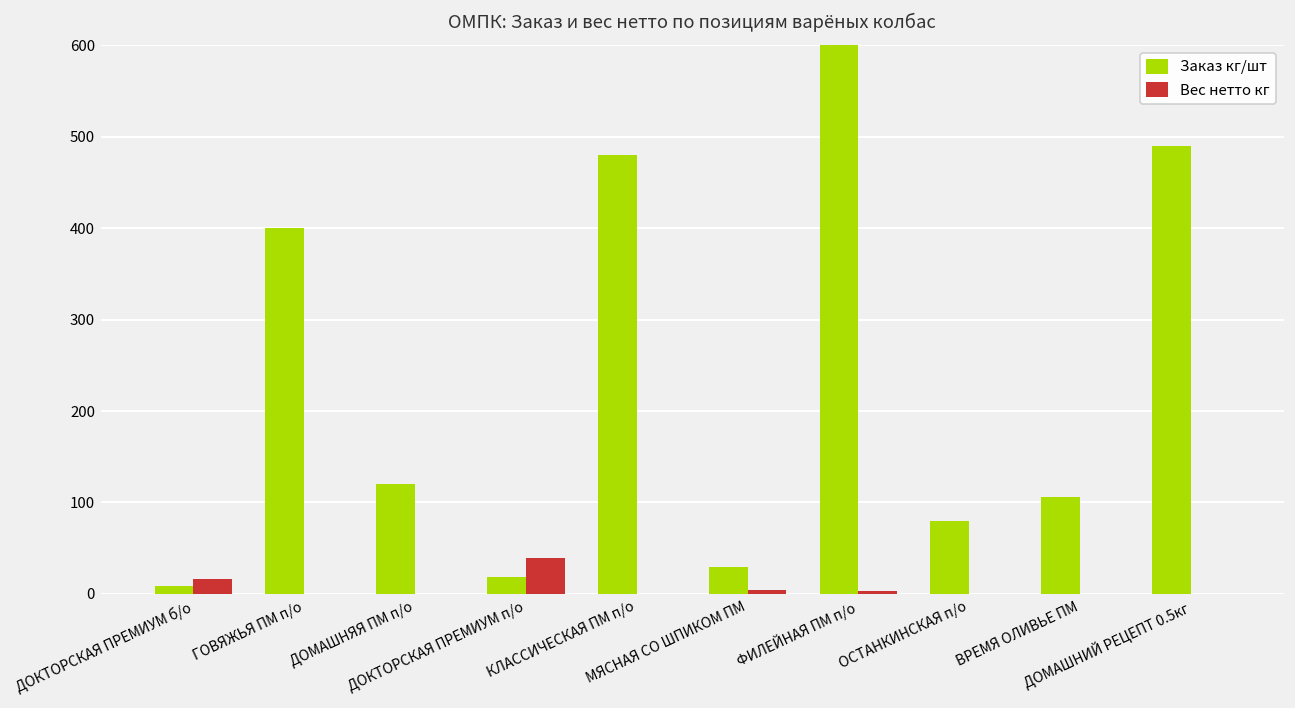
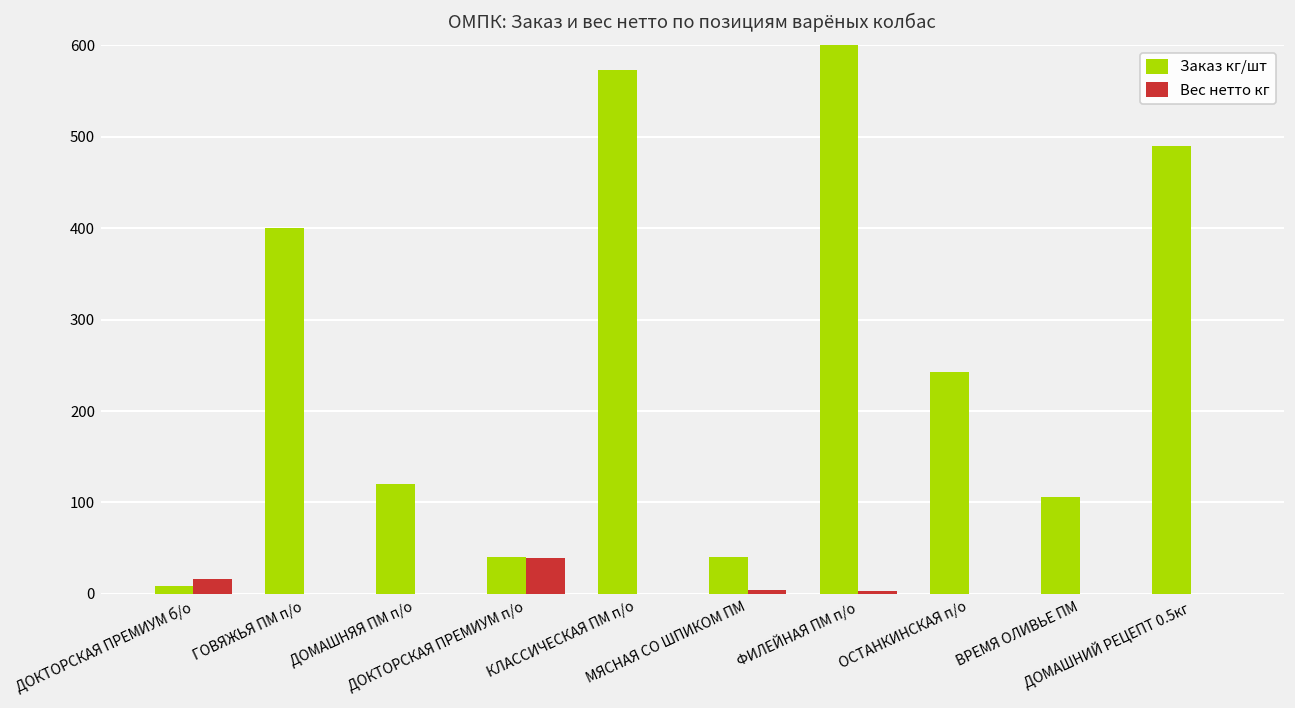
  {
    "Заказ кг/шт": {
      "ДОКТОРСКАЯ ПРЕМИУМ б/о": 10,
      "ГОВЯЖЬЯ ПМ п/о": 400,
      "ДОМАШНЯЯ ПМ п/о": 120,
-     "ДОКТОРСКАЯ ПРЕМИУМ п/о": 20,
-     "КЛАССИЧЕСКАЯ ПМ п/о": 480,
-     "МЯСНАЯ СО ШПИКОМ ПМ": 30,
-     "ОСТАНКИНСКАЯ п/о": 80,
+     "ДОКТОРСКАЯ ПРЕМИУМ п/о": 40,
+     "КЛАССИЧЕСКАЯ ПМ п/о": 570,
+     "МЯСНАЯ СО ШПИКОМ ПМ": 40,
+     "ОСТАНКИНСКАЯ п/о": 240,
      "ВРЕМЯ ОЛИВЬЕ ПМ": 110,
      "ДОМАШНИЙ РЕЦЕПТ 0.5кг": 490
    },
    "Вес нетто кг": {
      "ДОКТОРСКАЯ ПРЕМИУМ б/о": 20,
      "ГОВЯЖЬЯ ПМ п/о": 0,
      "ДОМАШНЯЯ ПМ п/о": 0,
      "ДОКТОРСКАЯ ПРЕМИУМ п/о": 40,
      "КЛАССИЧЕСКАЯ ПМ п/о": 0,
      "МЯСНАЯ СО ШПИКОМ ПМ": 0,
      "ОСТАНКИНСКАЯ п/о": 0,
      "ВРЕМЯ ОЛИВЬЕ ПМ": 0,
      "ДОМАШНИЙ РЕЦЕПТ 0.5кг": 0
    }
  }
